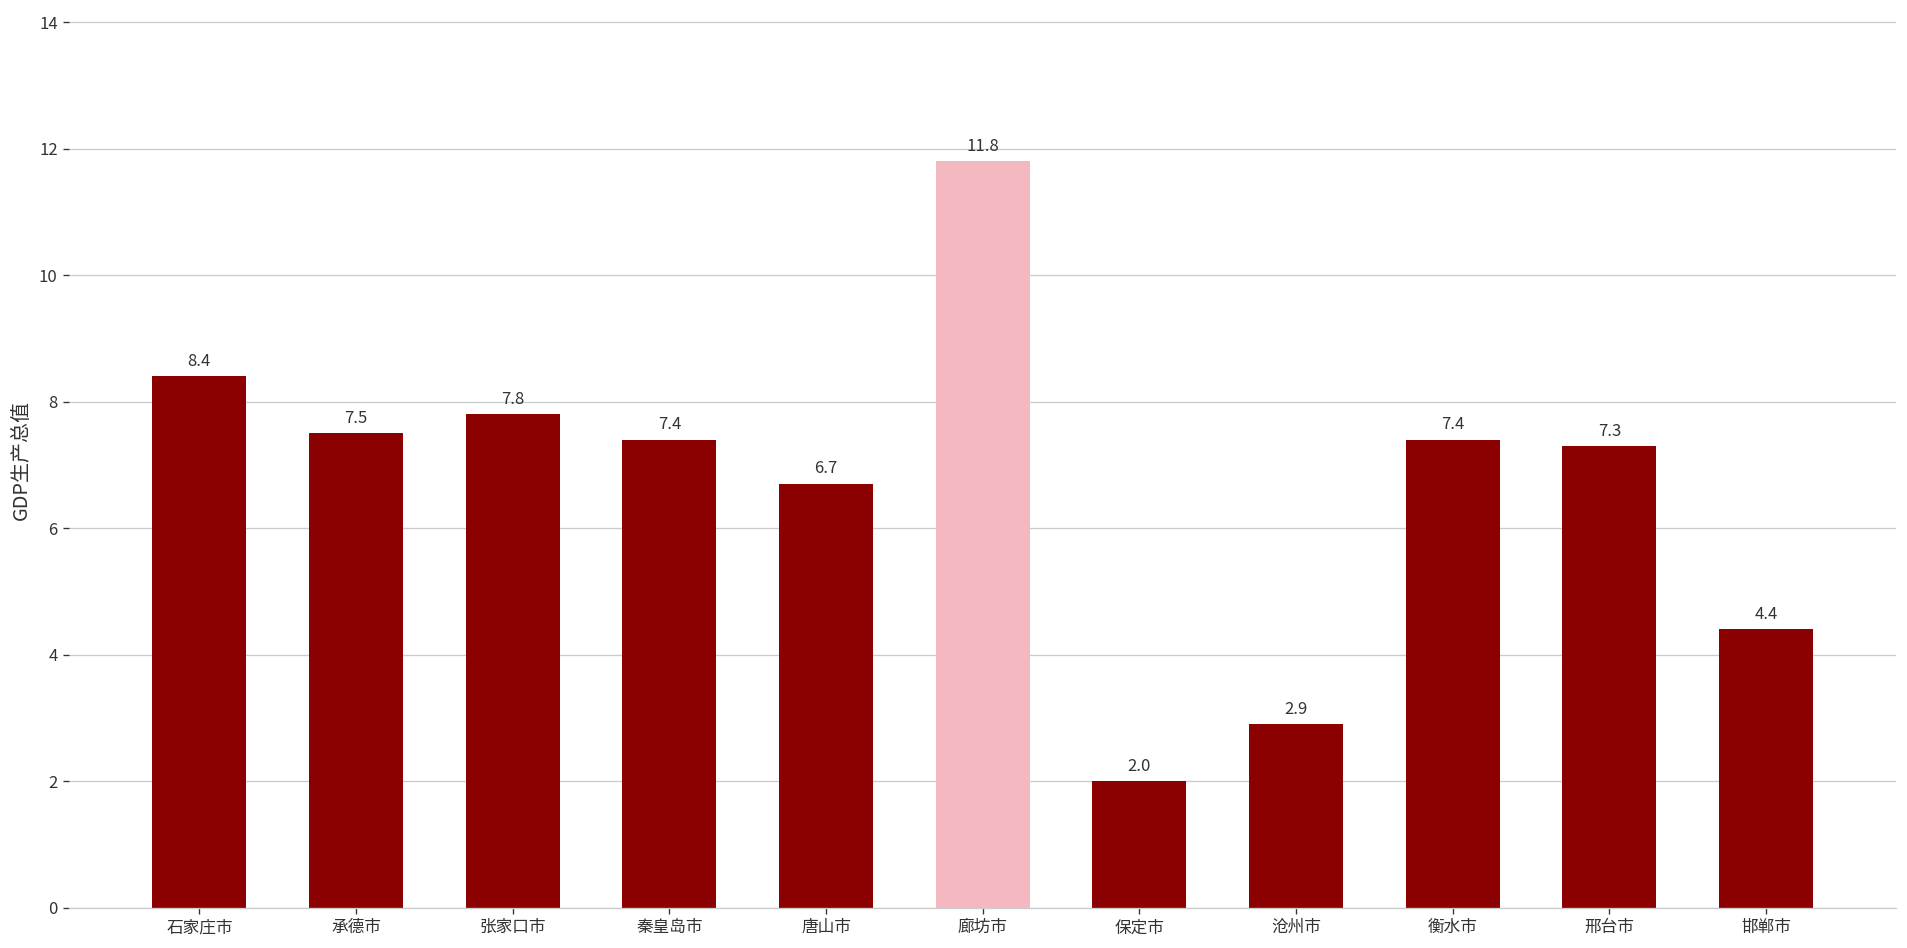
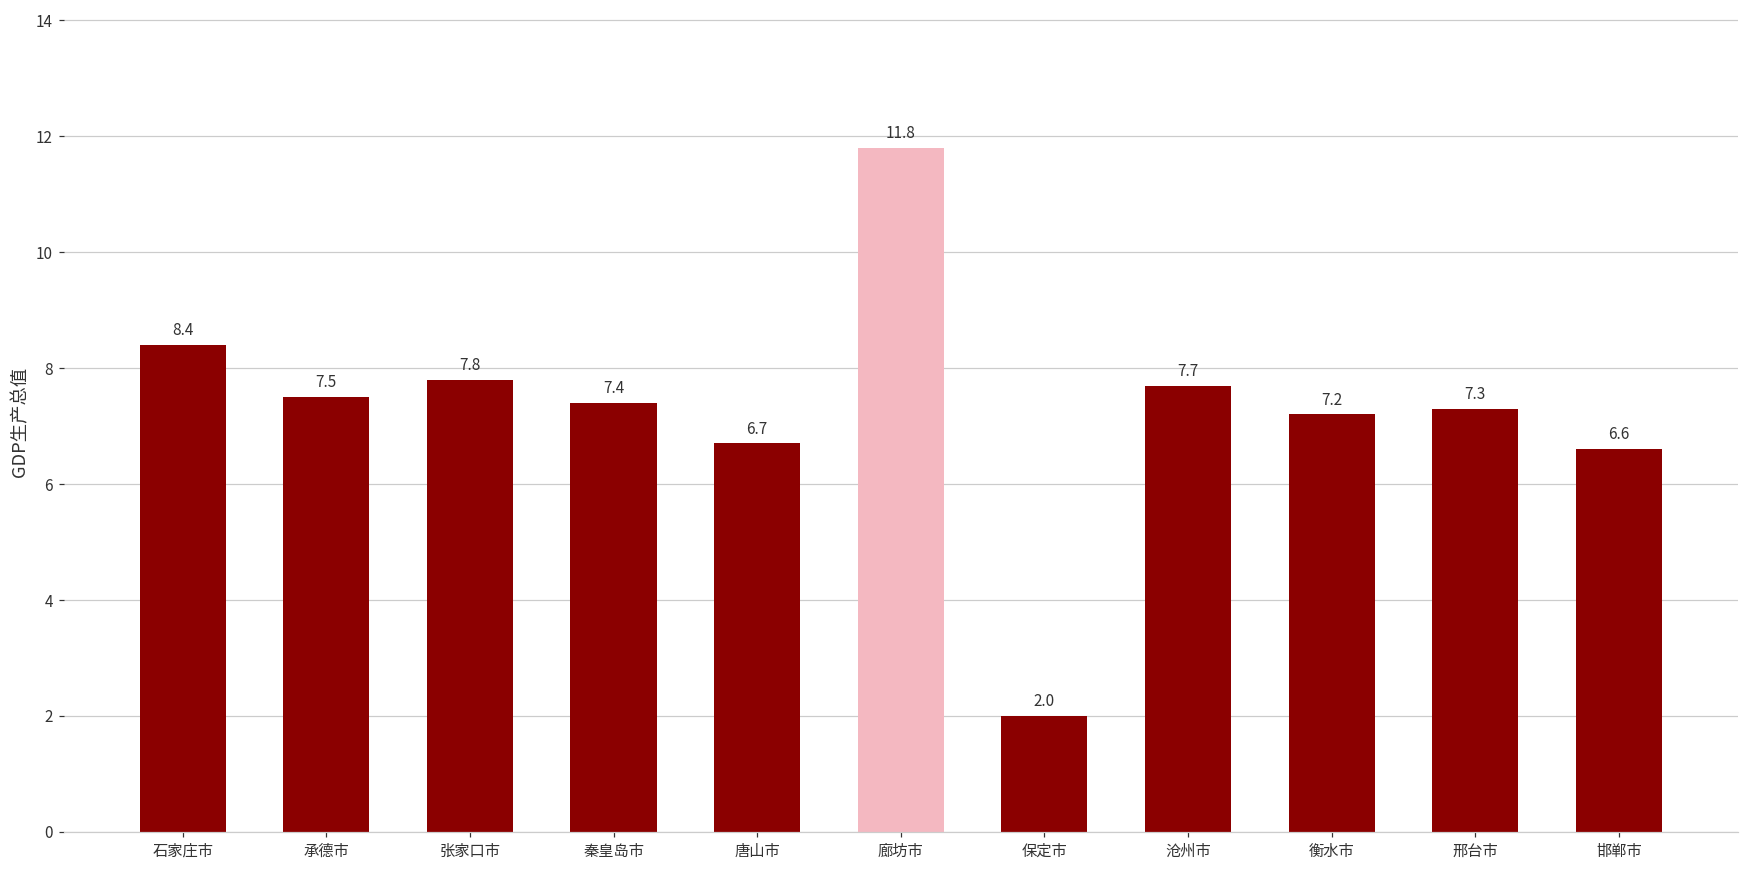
  {
    "石家庄市": 8.4,
    "承德市": 7.5,
    "张家口市": 7.8,
    "秦皇岛市": 7.4,
    "唐山市": 6.7,
    "廊坊市": 11.8,
    "保定市": 2.0,
-   "沧州市": 2.9,
-   "衡水市": 7.4,
+   "沧州市": 7.7,
+   "衡水市": 7.2,
    "邢台市": 7.3,
-   "邯郸市": 4.4
+   "邯郸市": 6.6
  }
